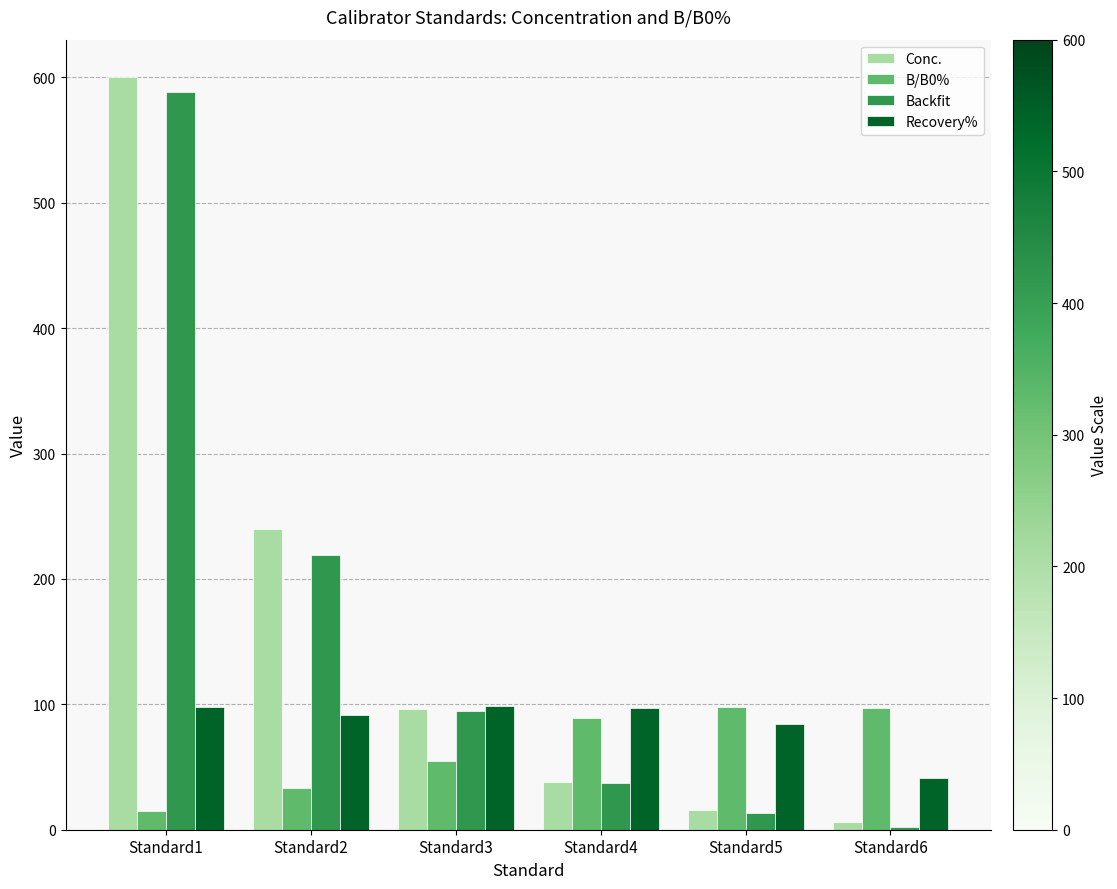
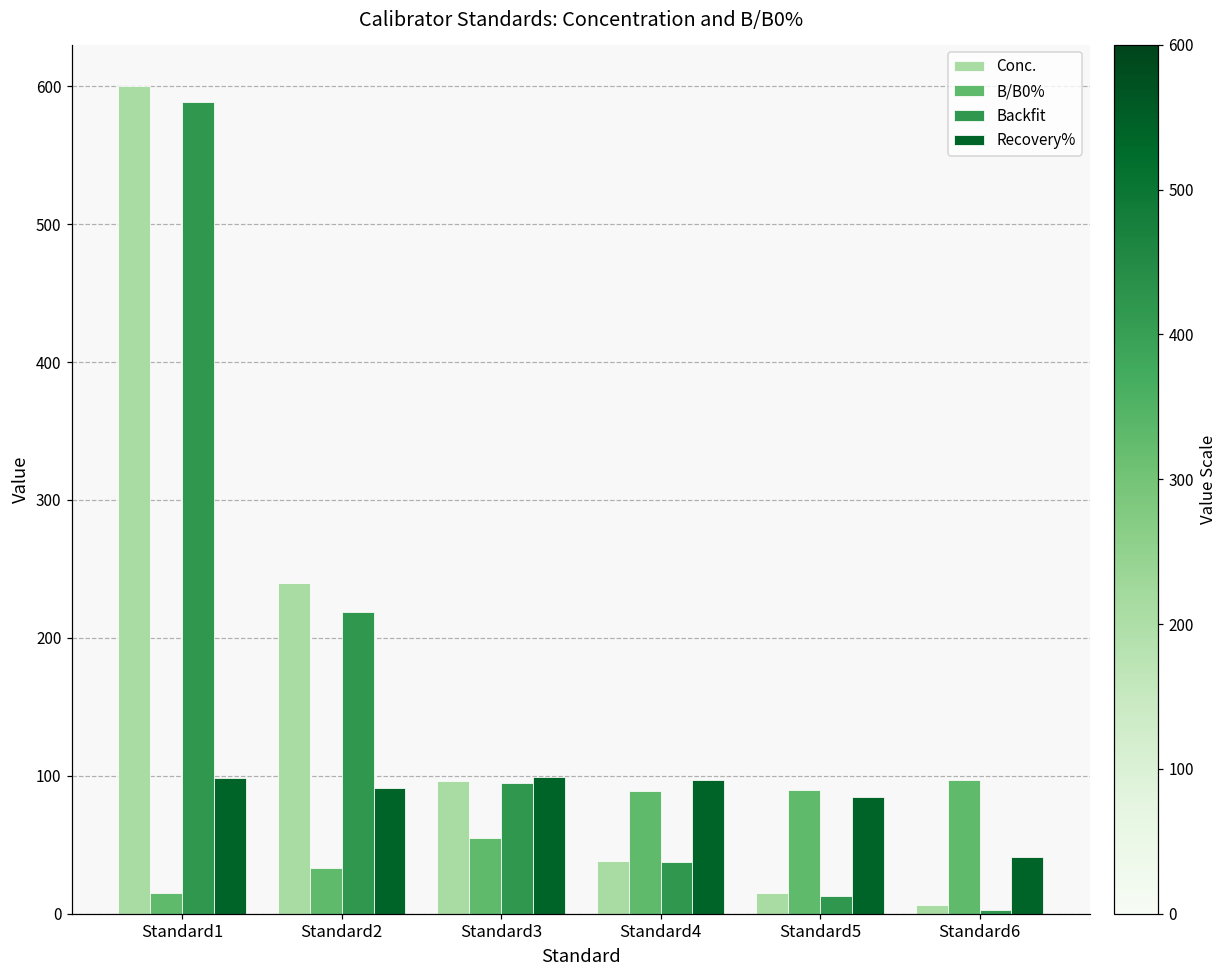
  {
    "Conc.": {
      "Standard1": 600,
      "Standard2": 240,
      "Standard3": 96,
      "Standard4": 38,
      "Standard5": 15,
      "Standard6": 6
    },
    "B/B0%": {
      "Standard1": 15,
      "Standard2": 34,
      "Standard3": 55,
      "Standard4": 89,
-     "Standard5": 98,
+     "Standard5": 90,
      "Standard6": 97
    },
    "Backfit": {
      "Standard1": 589,
      "Standard2": 219,
      "Standard3": 95,
      "Standard4": 37,
      "Standard5": 13,
      "Standard6": 3
    },
    "Recovery%": {
      "Standard1": 98,
      "Standard2": 91,
      "Standard3": 99,
      "Standard4": 97,
      "Standard5": 84,
      "Standard6": 41
    }
  }
